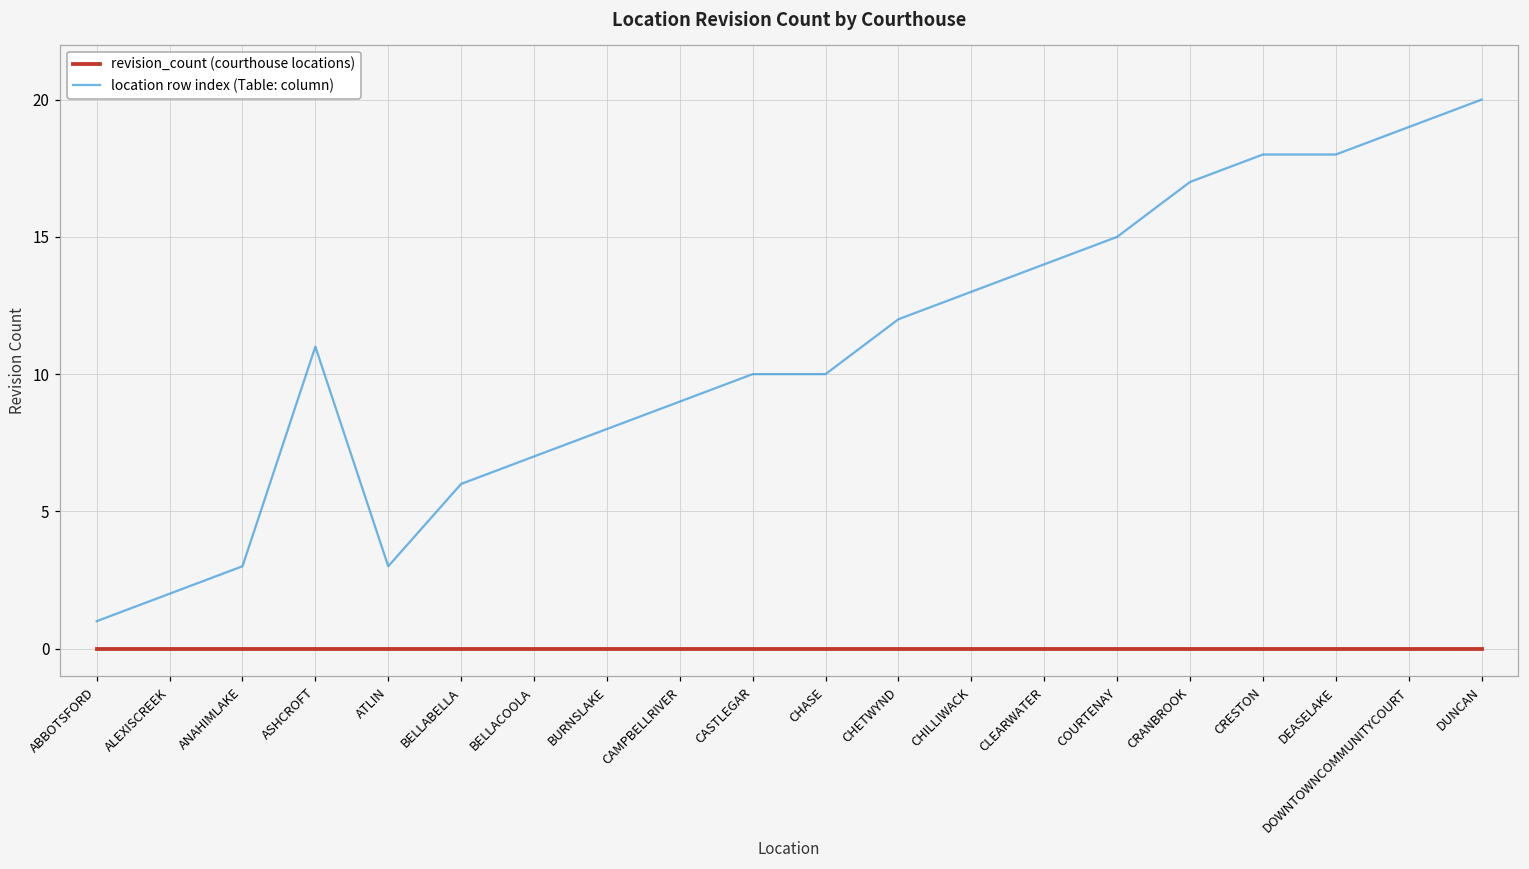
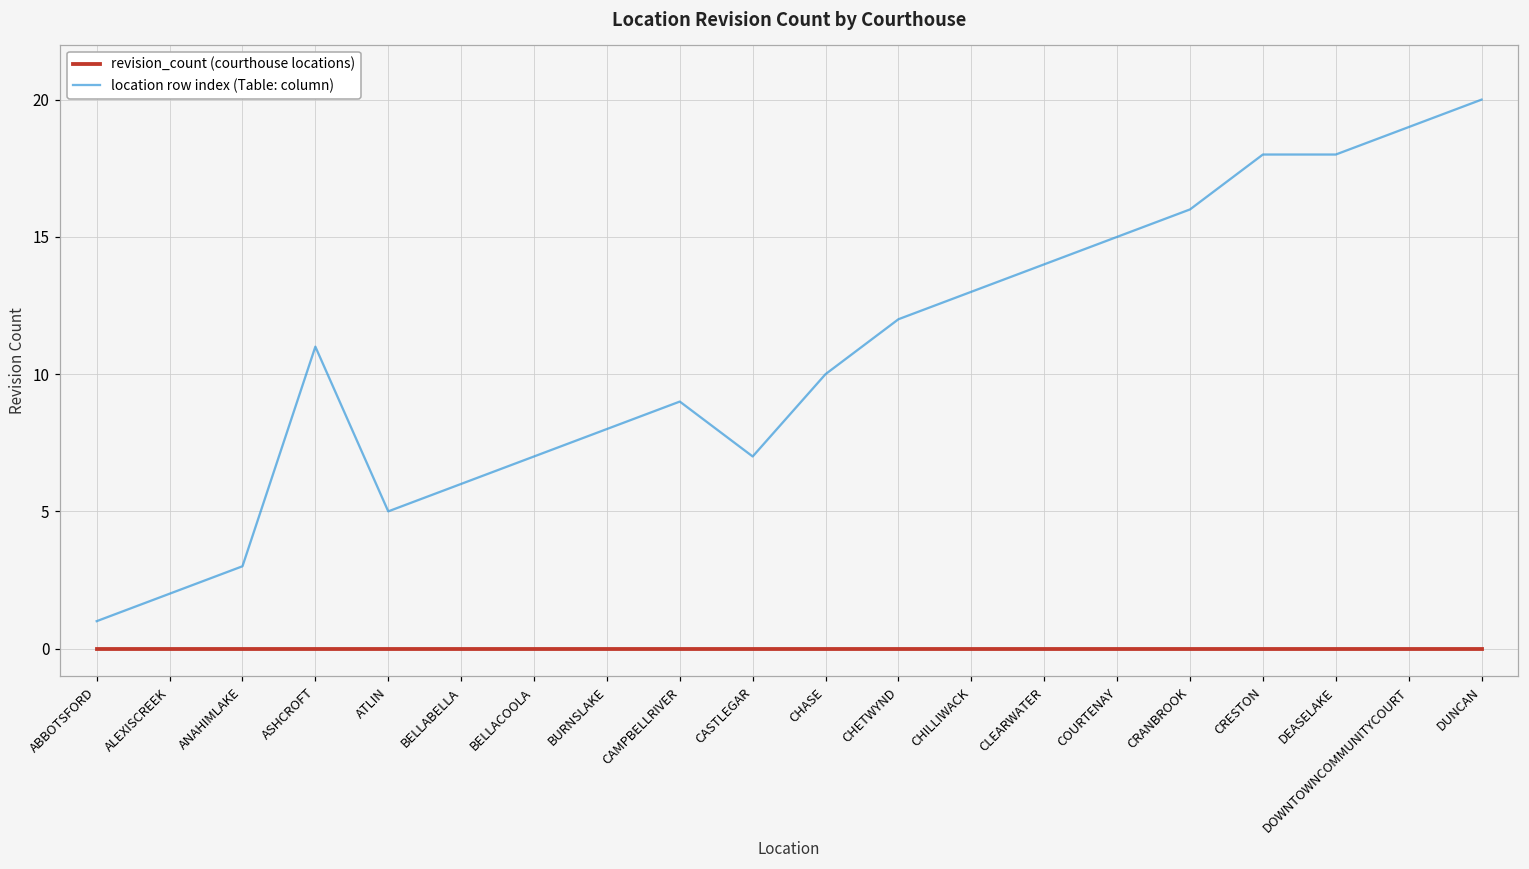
  {
    "revision_count (courthouse locations)": {
      "ABBOTSFORD": 0,
      "ALEXISCREEK": 0,
      "ANAHIMLAKE": 0,
      "ASHCROFT": 0,
      "ATLIN": 0,
      "BELLABELLA": 0,
      "BELLACOOLA": 0,
      "BURNSLAKE": 0,
      "CAMPBELLRIVER": 0,
      "CASTLEGAR": 0,
      "CHASE": 0,
      "CHETWYND": 0,
      "CHILLIWACK": 0,
      "CLEARWATER": 0,
      "COURTENAY": 0,
      "CRANBROOK": 0,
      "CRESTON": 0,
      "DEASELAKE": 0,
      "DOWNTOWNCOMMUNITYCOURT": 0,
      "DUNCAN": 0
    },
    "location row index (Table: column)": {
      "ABBOTSFORD": 1,
      "ALEXISCREEK": 2,
      "ANAHIMLAKE": 3,
      "ASHCROFT": 11,
-     "ATLIN": 3,
+     "ATLIN": 5,
      "BELLABELLA": 6,
      "BELLACOOLA": 7,
      "BURNSLAKE": 8,
      "CAMPBELLRIVER": 9,
-     "CASTLEGAR": 10,
+     "CASTLEGAR": 7,
      "CHASE": 10,
      "CHETWYND": 12,
      "CHILLIWACK": 13,
      "CLEARWATER": 14,
      "COURTENAY": 15,
-     "CRANBROOK": 17,
+     "CRANBROOK": 16,
      "CRESTON": 18,
      "DEASELAKE": 18,
      "DOWNTOWNCOMMUNITYCOURT": 19,
      "DUNCAN": 20
    }
  }
